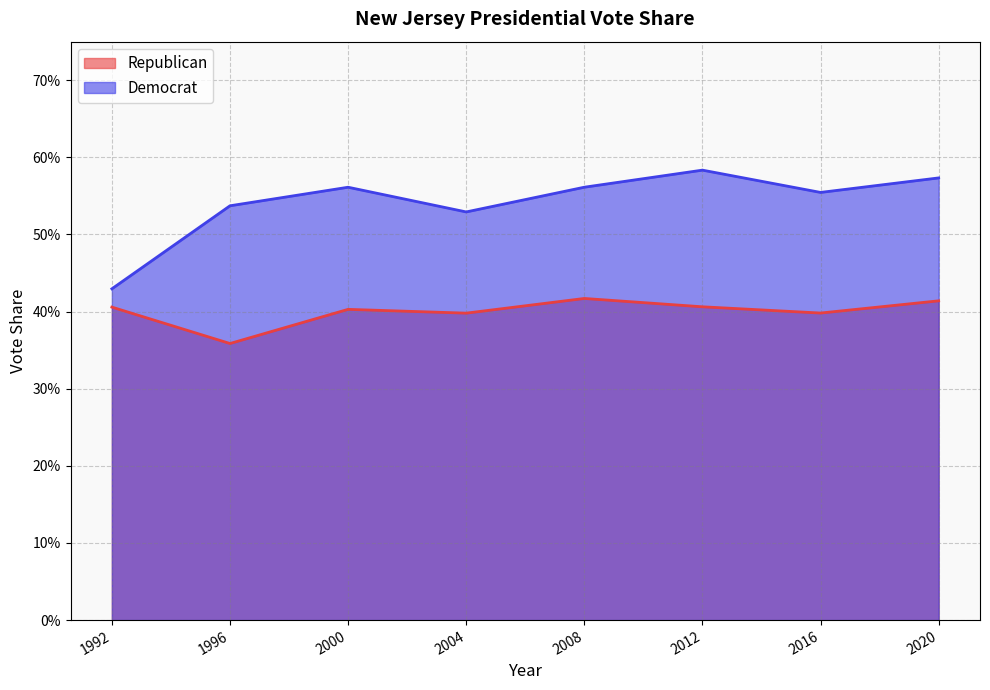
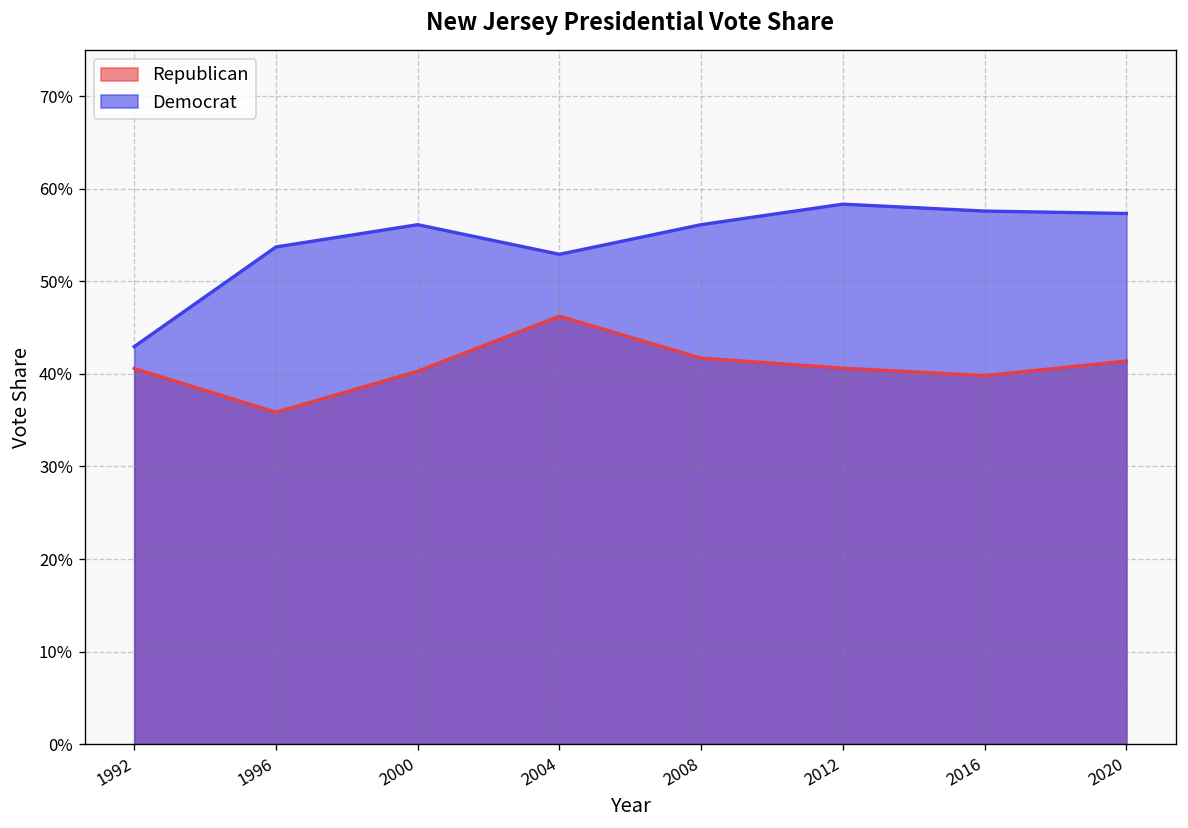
  {
    "Republican": {
      "1992": "41%",
      "1996": "36%",
      "2000": "40%",
-     "2004": "40%",
+     "2004": "46%",
      "2008": "42%",
      "2012": "41%",
      "2016": "40%",
      "2020": "41%"
    },
    "Democrat": {
      "1992": "43%",
      "1996": "54%",
      "2000": "56%",
      "2004": "53%",
      "2008": "56%",
      "2012": "58%",
-     "2016": "55%",
+     "2016": "58%",
      "2020": "57%"
    }
  }
